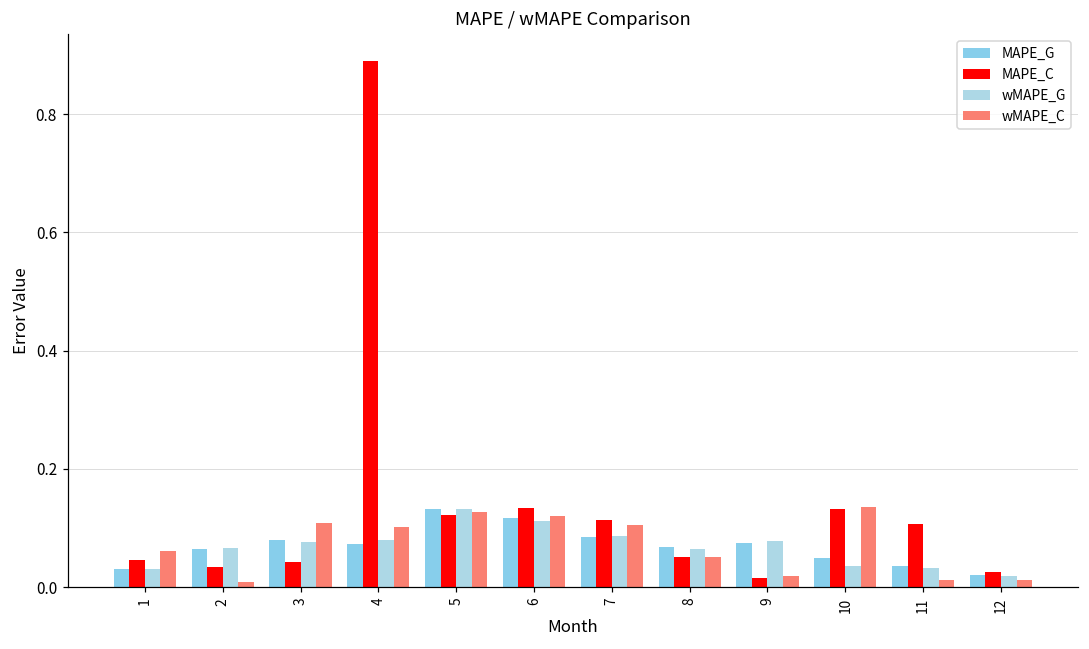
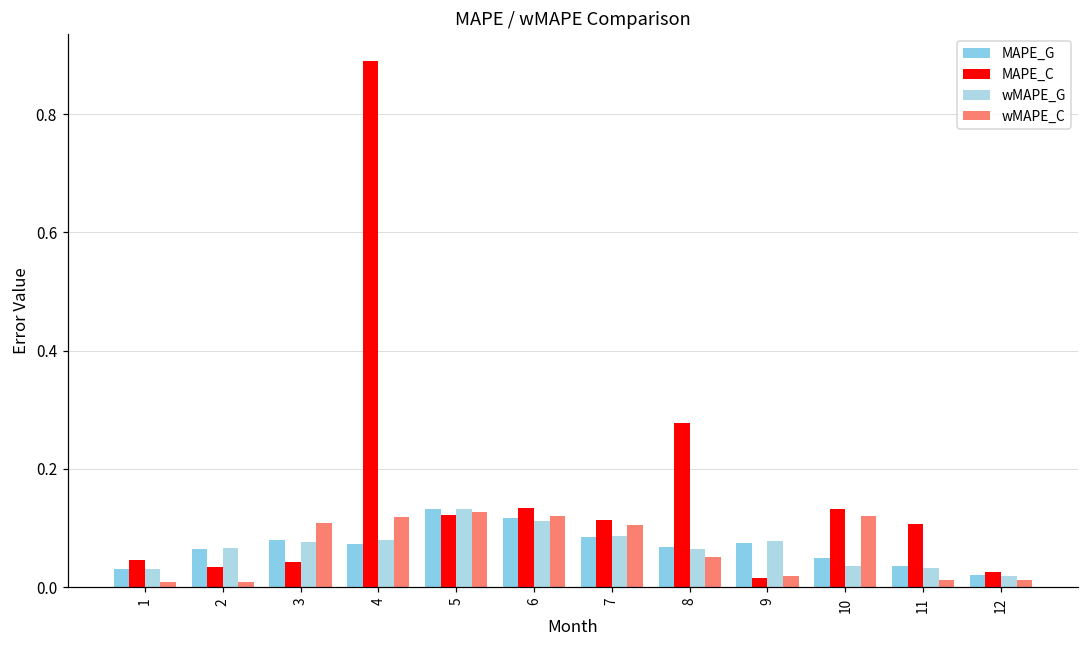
  {
    "MAPE_C": {
      "1": 0.05,
      "2": 0.03,
      "3": 0.04,
      "4": 0.89,
      "5": 0.12,
      "6": 0.13,
      "7": 0.11,
-     "8": 0.05,
+     "8": 0.28,
      "9": 0.02,
      "10": 0.13,
      "11": 0.11,
      "12": 0.03
    },
    "wMAPE_C": {
-     "1": 0.06,
+     "1": 0.01,
      "2": 0.01,
      "3": 0.11,
-     "4": 0.10,
+     "4": 0.12,
      "5": 0.13,
      "6": 0.12,
      "7": 0.10,
      "8": 0.05,
      "9": 0.02,
-     "10": 0.14,
+     "10": 0.12,
      "11": 0.01,
      "12": 0.01
    }
  }
